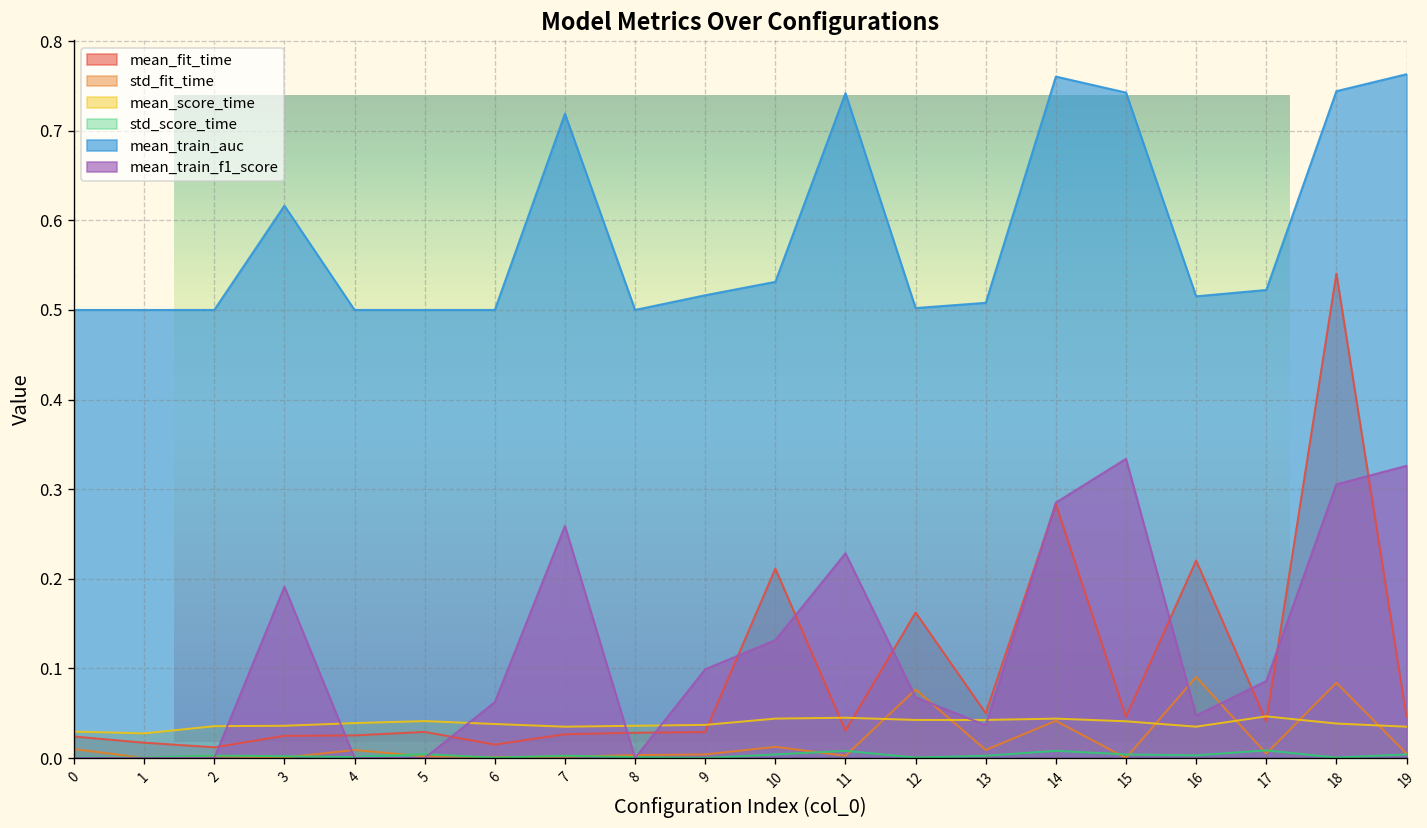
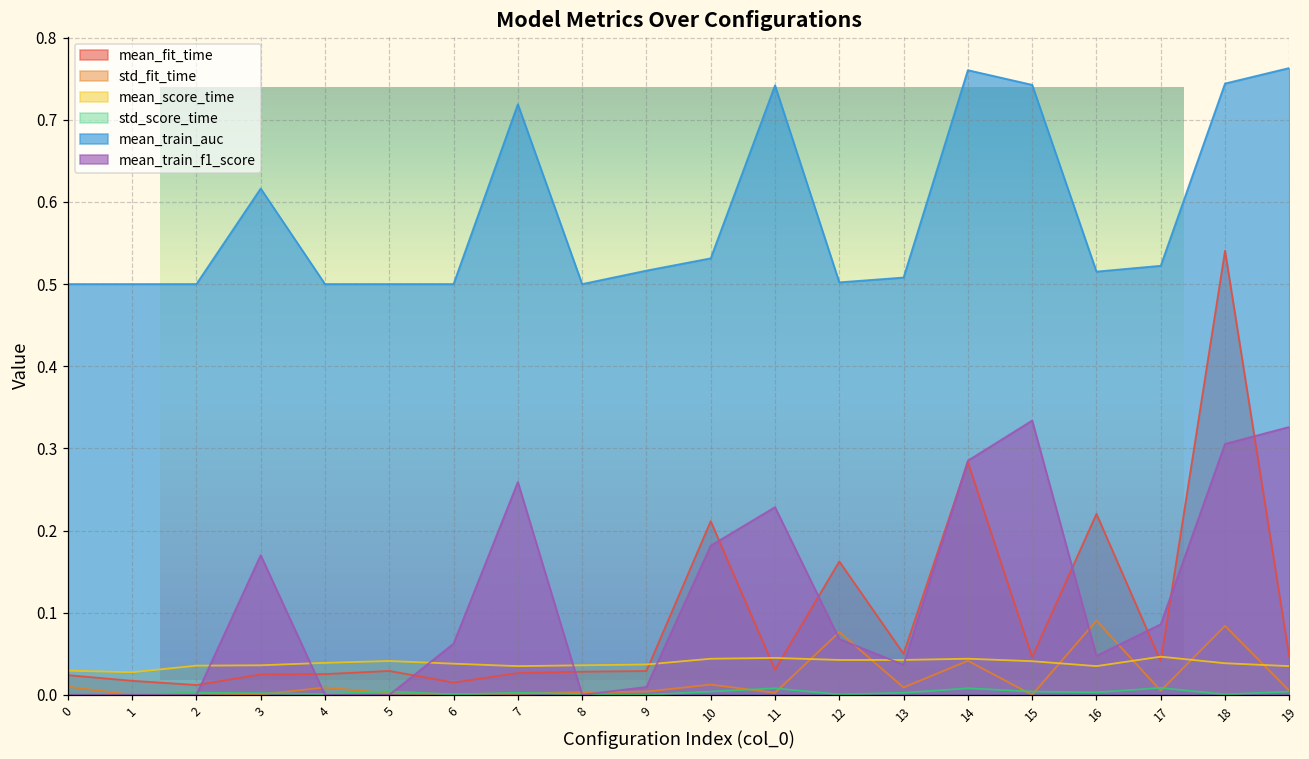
  {
    "Model Metrics Over Configurations": {
      "std_score_time": {
        "9": 0.00,
        "10": 0.00,
        "11": 0.01,
        "12": 0.00,
        "13": 0.00,
        "14": 0.01,
        "15": 0.00,
        "16": 0.00,
        "17": 0.01,
        "18": 0.00
      },
      "mean_train_auc": {
        "0": 0.50,
        "1": 0.50,
        "2": 0.50,
        "3": 0.62,
        "4": 0.50,
        "5": 0.50,
        "6": 0.50,
        "7": 0.72,
        "8": 0.50,
        "9": 0.52,
        "10": 0.53,
        "11": 0.74,
        "12": 0.50,
        "13": 0.51,
        "14": 0.76,
        "15": 0.74,
        "16": 0.52,
        "17": 0.52,
        "18": 0.74,
        "19": 0.76
      },
      "mean_train_f1_score": {
-       "3": 0.19,
+       "3": 0.17,
        "6": 0.06,
        "7": 0.26,
-       "9": 0.10,
-       "10": 0.13,
+       "9": 0.01,
+       "10": 0.18,
        "11": 0.23,
        "12": 0.07,
        "13": 0.04,
        "15": 0.33,
        "16": 0.05,
        "17": 0.09,
        "18": 0.31,
        "19": 0.33
      }
    }
  }
